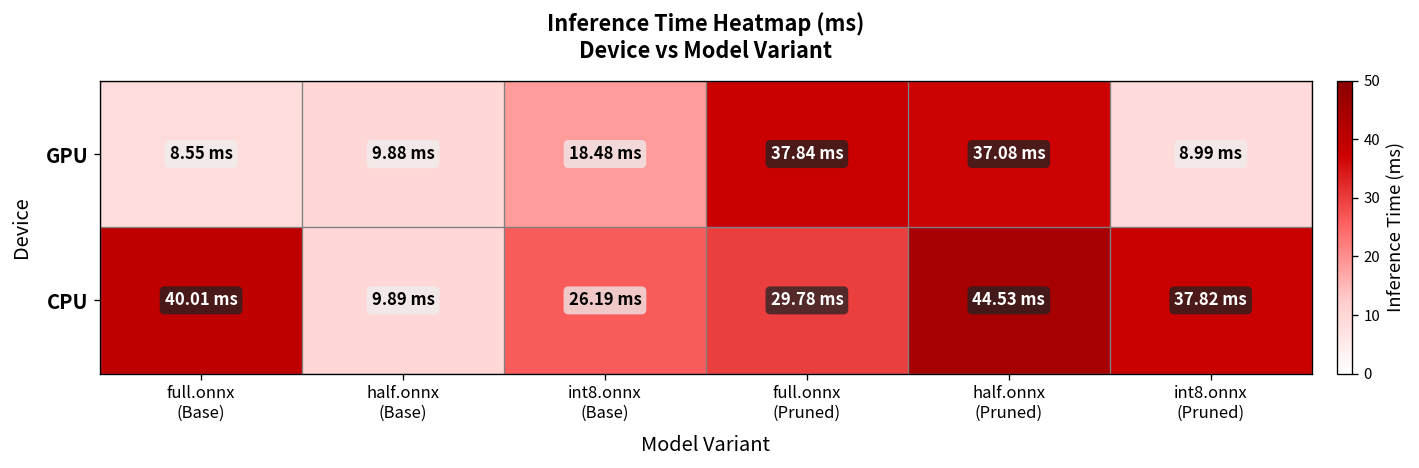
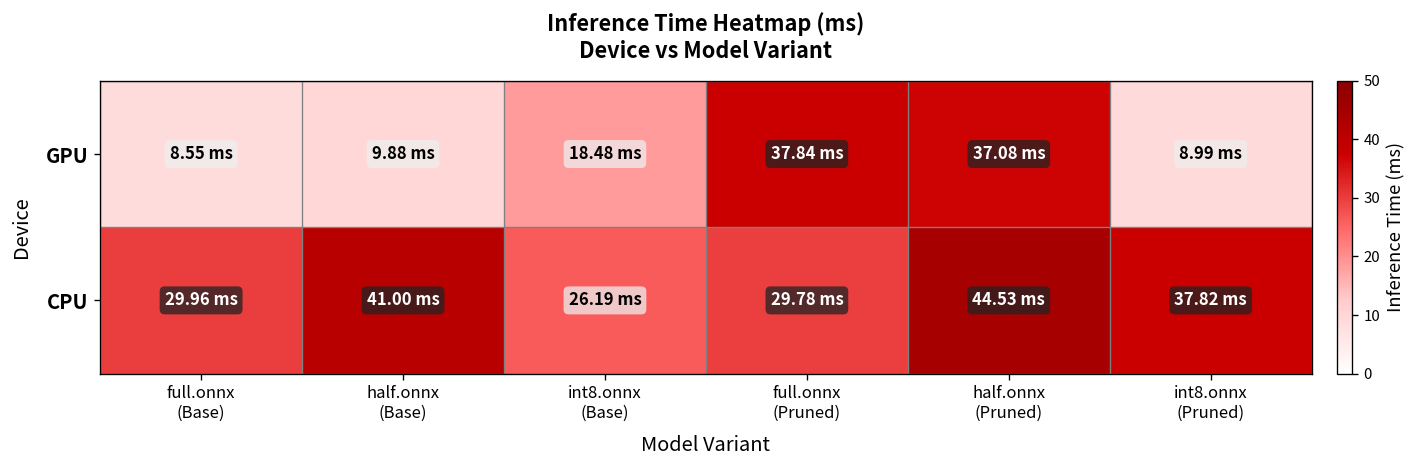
  {
    "CPU": {
-     "full.onnx (Base)": 40.01,
-     "half.onnx (Base)": 9.89
+     "full.onnx (Base)": 29.96,
+     "half.onnx (Base)": 41.00
    }
  }
